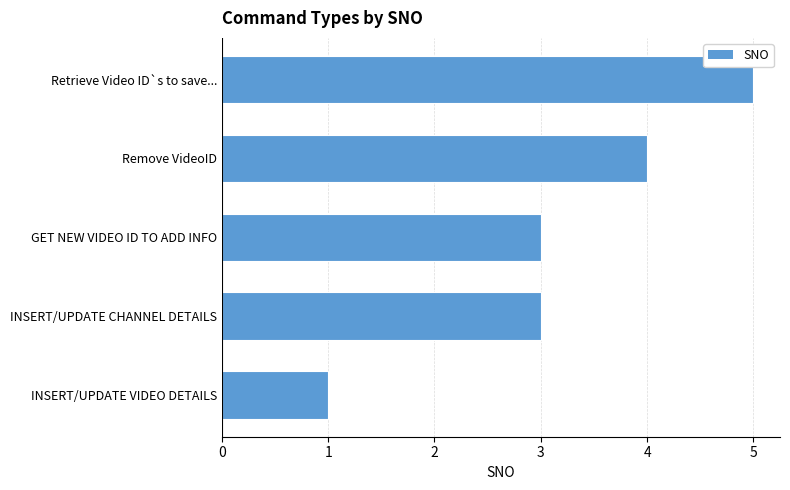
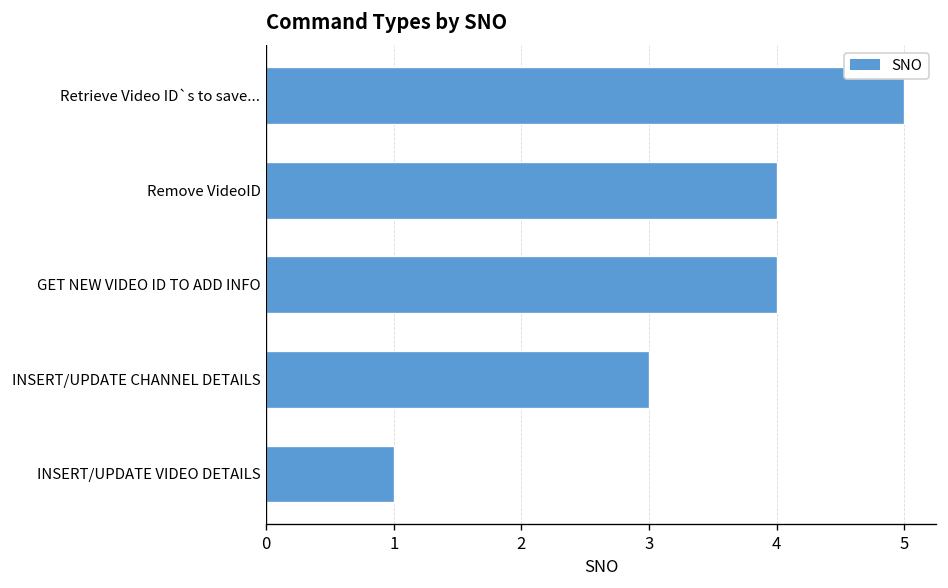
  {
    "Retrieve Video ID`s to save...": 5,
    "Remove VideoID": 4,
-   "GET NEW VIDEO ID TO ADD INFO": 3,
+   "GET NEW VIDEO ID TO ADD INFO": 4,
    "INSERT/UPDATE CHANNEL DETAILS": 3,
    "INSERT/UPDATE VIDEO DETAILS": 1
  }
